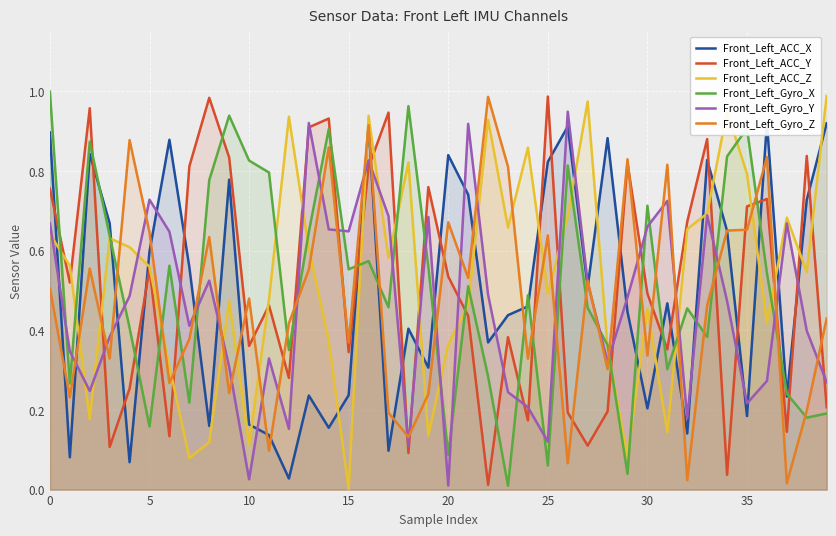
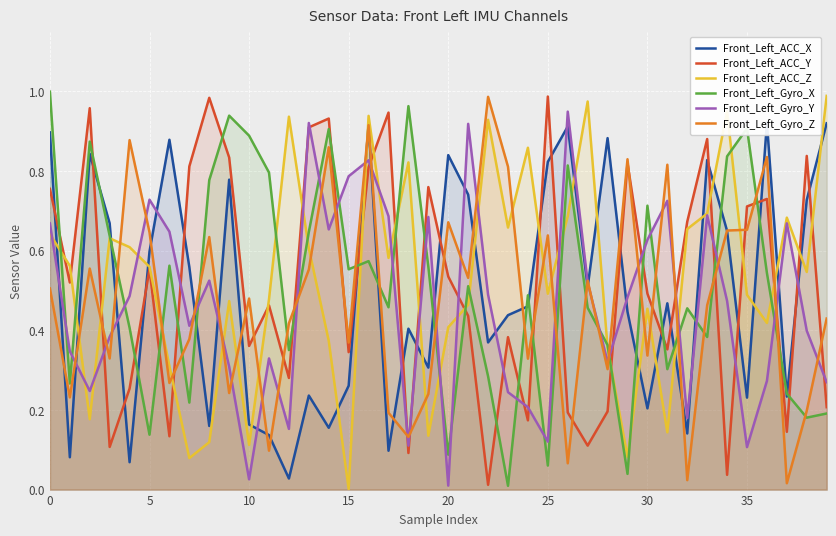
  {
    "Front_Left_ACC_X": {
      "0": 0.90,
      "5": 0.60,
      "10": 0.16,
-     "15": 0.24,
+     "15": 0.26,
      "20": 0.84,
      "25": 0.82,
      "30": 0.20,
-     "35": 0.18
+     "35": 0.23
    },
    "Front_Left_ACC_Z": {
      "0": 0.64,
      "10": 0.11,
      "15": 0.00,
-     "20": 0.36,
+     "20": 0.41,
      "25": 0.49,
      "30": 0.45,
-     "35": 0.79
+     "35": 0.49
    },
    "Front_Left_Gyro_X": {
      "0": 1.00,
-     "5": 0.16,
-     "10": 0.83,
+     "5": 0.14,
+     "10": 0.89,
      "15": 0.55,
      "20": 0.09,
      "25": 0.06,
      "30": 0.71
    },
    "Front_Left_Gyro_Y": {
      "0": 0.67,
      "5": 0.73,
      "10": 0.03,
-     "15": 0.65,
+     "15": 0.79,
      "20": 0.01,
      "25": 0.12,
-     "30": 0.66,
-     "35": 0.22
+     "30": 0.63,
+     "35": 0.11
    }
  }
